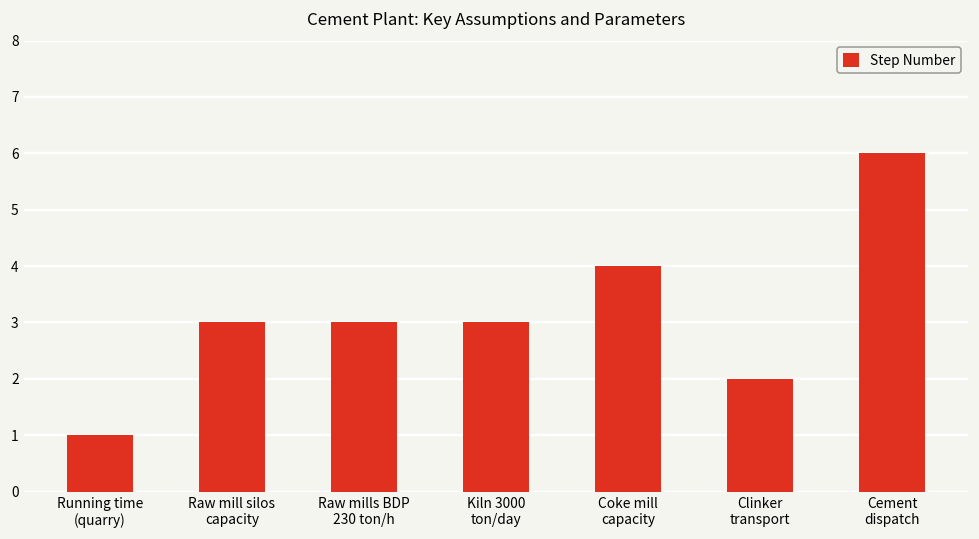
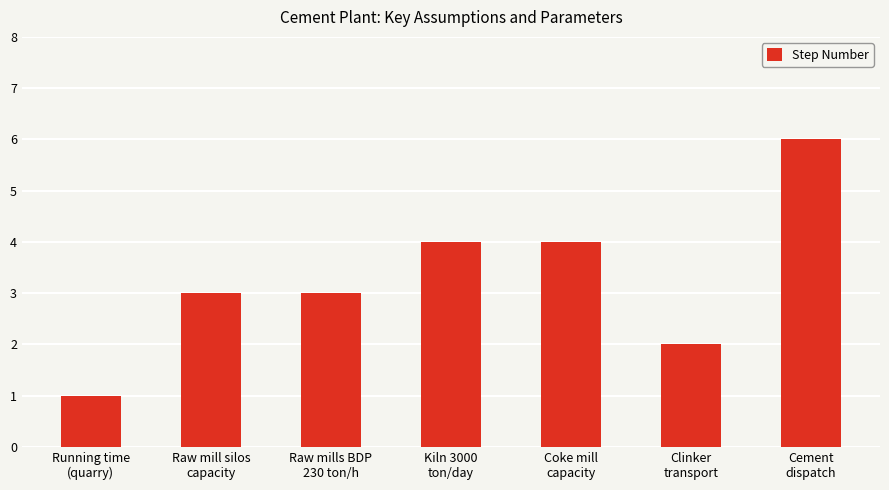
  {
    "Running time (quarry)": 1,
    "Raw mill silos capacity": 3,
    "Raw mills BDP 230 ton/h": 3,
-   "Kiln 3000 ton/day": 3,
+   "Kiln 3000 ton/day": 4,
    "Coke mill capacity": 4,
    "Clinker transport": 2,
    "Cement dispatch": 6
  }
